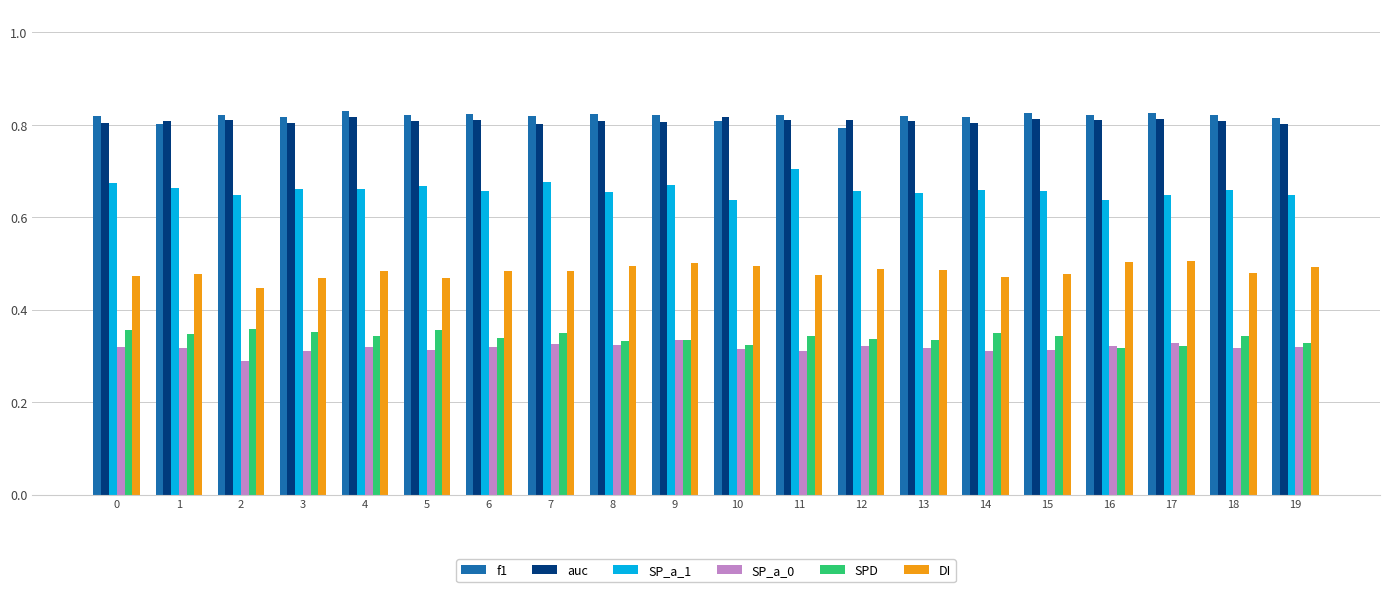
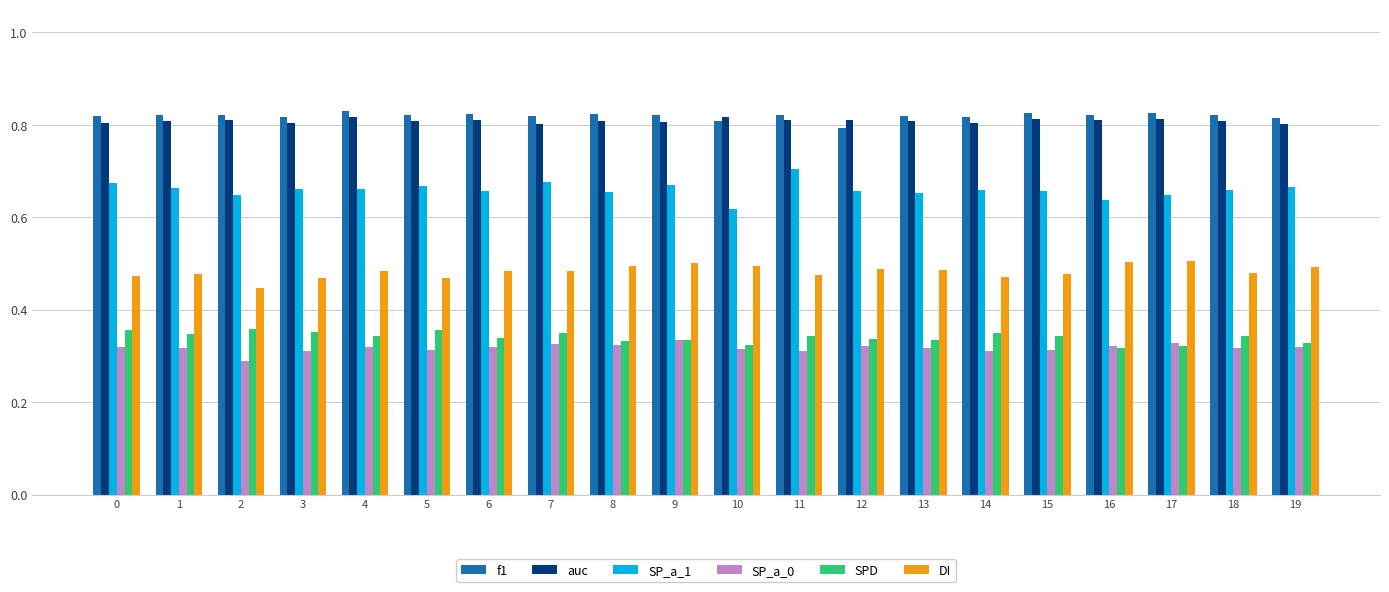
  {
    "f1": {
      "0": 0.82,
-     "1": 0.80,
+     "1": 0.82,
      "2": 0.82,
      "3": 0.82,
      "4": 0.83,
      "5": 0.82,
      "6": 0.82,
      "7": 0.82,
      "8": 0.82,
      "9": 0.82,
      "10": 0.81,
      "11": 0.82,
      "12": 0.79,
      "13": 0.82,
      "14": 0.82,
      "15": 0.82,
      "16": 0.82,
      "17": 0.82,
      "18": 0.82,
      "19": 0.81
    },
    "auc": {
      "0": 0.80,
      "1": 0.81,
      "2": 0.81,
      "3": 0.80,
      "4": 0.82,
      "5": 0.81,
      "6": 0.81,
      "7": 0.80,
      "8": 0.81,
      "9": 0.81,
      "10": 0.82,
      "11": 0.81,
      "12": 0.81,
      "13": 0.81,
      "14": 0.80,
      "15": 0.81,
      "16": 0.81,
      "17": 0.81,
      "18": 0.81,
      "19": 0.80
    },
    "SP_a_1": {
      "0": 0.67,
      "1": 0.66,
      "2": 0.65,
      "3": 0.66,
      "4": 0.66,
      "5": 0.67,
      "6": 0.66,
      "7": 0.68,
      "8": 0.65,
      "9": 0.67,
-     "10": 0.64,
+     "10": 0.62,
      "11": 0.70,
      "12": 0.66,
      "13": 0.65,
      "14": 0.66,
      "15": 0.66,
      "16": 0.64,
      "17": 0.65,
      "18": 0.66,
-     "19": 0.65
+     "19": 0.66
    },
    "SP_a_0": {
      "0": 0.32,
      "1": 0.32,
      "2": 0.29,
      "3": 0.31,
      "4": 0.32,
      "5": 0.31,
      "6": 0.32,
      "7": 0.33,
      "8": 0.32,
      "9": 0.34,
      "10": 0.31,
      "11": 0.31,
      "12": 0.32,
      "13": 0.32,
      "14": 0.31,
      "15": 0.31,
      "16": 0.32,
      "17": 0.33,
      "18": 0.32,
      "19": 0.32
    },
    "SPD": {
      "0": 0.36,
      "1": 0.35,
      "2": 0.36,
      "3": 0.35,
      "4": 0.34,
      "5": 0.36,
      "6": 0.34,
      "7": 0.35,
      "8": 0.33,
      "9": 0.33,
      "10": 0.32,
      "11": 0.34,
      "12": 0.34,
      "13": 0.33,
      "14": 0.35,
      "15": 0.34,
      "16": 0.32,
      "17": 0.32,
      "18": 0.34,
      "19": 0.33
    },
    "DI": {
      "0": 0.47,
      "1": 0.48,
      "2": 0.45,
      "3": 0.47,
      "4": 0.48,
      "5": 0.47,
      "6": 0.48,
      "7": 0.48,
      "8": 0.49,
      "9": 0.50,
      "10": 0.49,
      "11": 0.48,
      "12": 0.49,
      "13": 0.49,
      "14": 0.47,
      "15": 0.48,
      "16": 0.50,
      "17": 0.50,
      "18": 0.48,
      "19": 0.49
    }
  }
